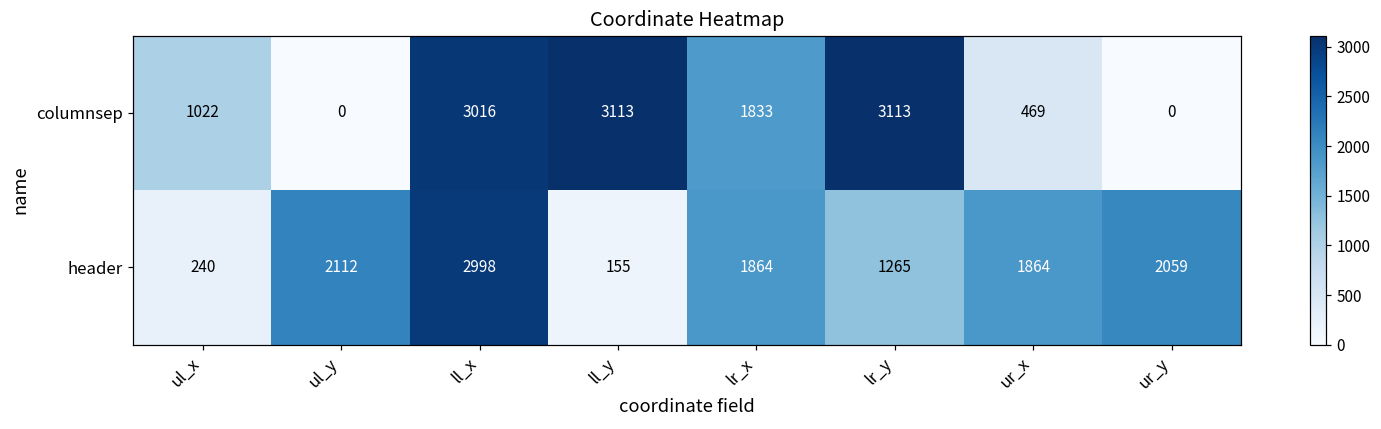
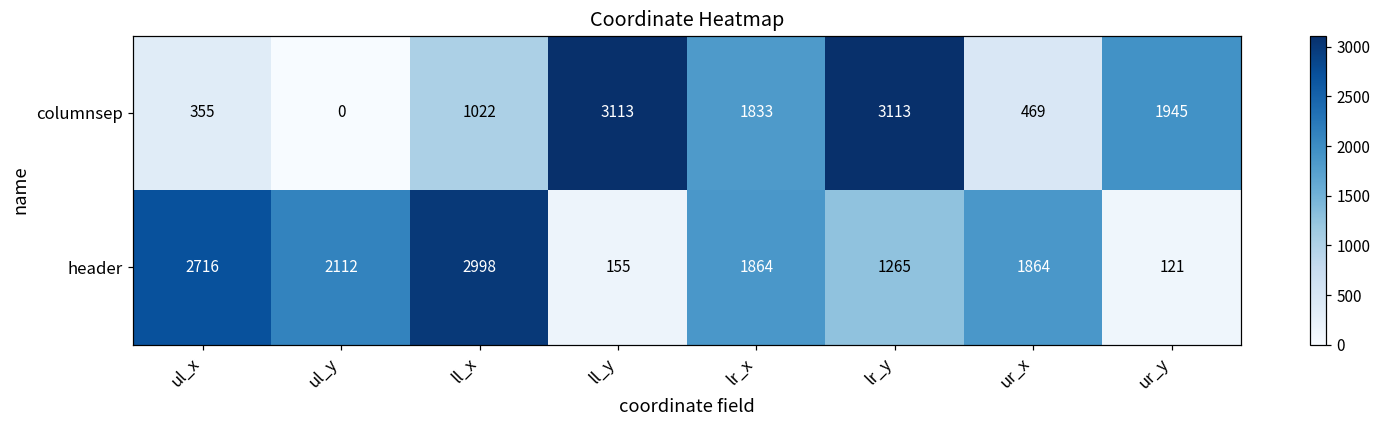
  {
    "columnsep": {
-     "ul_x": 1022,
+     "ul_x": 355,
      "ul_y": 0,
-     "ll_x": 3016,
+     "ll_x": 1022,
      "ll_y": 3113,
      "lr_x": 1833,
      "lr_y": 3113,
      "ur_x": 469,
-     "ur_y": 0
+     "ur_y": 1945
    },
    "header": {
-     "ul_x": 240,
+     "ul_x": 2716,
      "ul_y": 2112,
      "ll_x": 2998,
      "ll_y": 155,
      "lr_x": 1864,
      "lr_y": 1265,
      "ur_x": 1864,
-     "ur_y": 2059
+     "ur_y": 121
    }
  }
